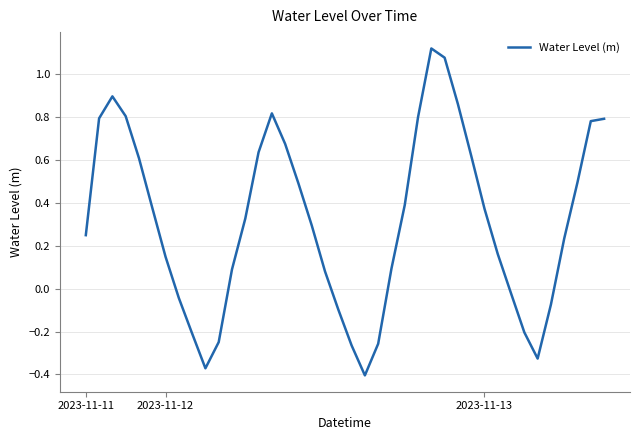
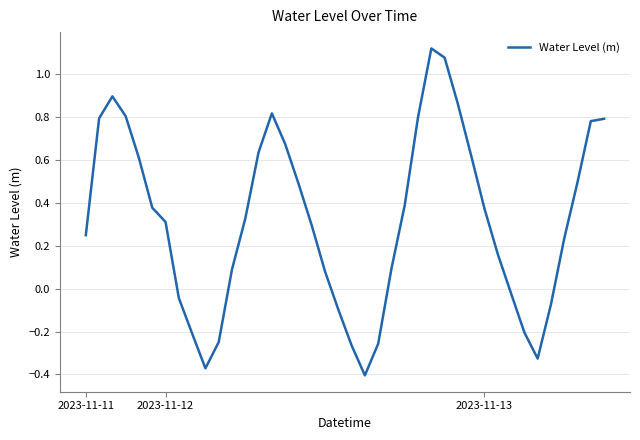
  {
    "2023-11-11": 0.25,
-   "2023-11-12": 0.15,
+   "2023-11-12": 0.31,
    "2023-11-13": 0.37
  }
